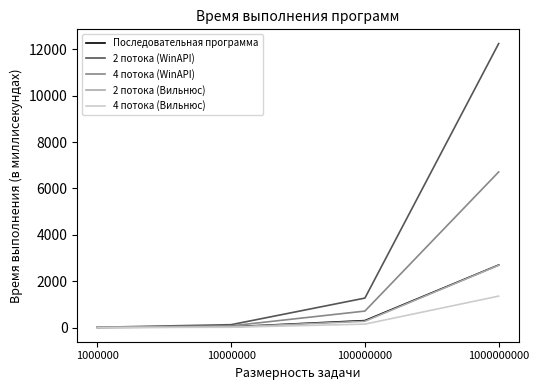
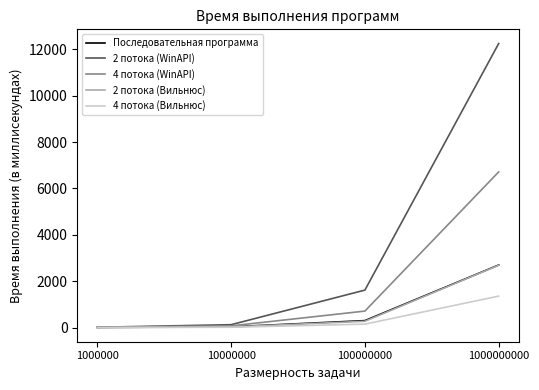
  {
    "2 потока (WinAPI)": {
-     "100000000": 1300,
+     "100000000": 1600,
      "1000000000": 12200
    }
  }
